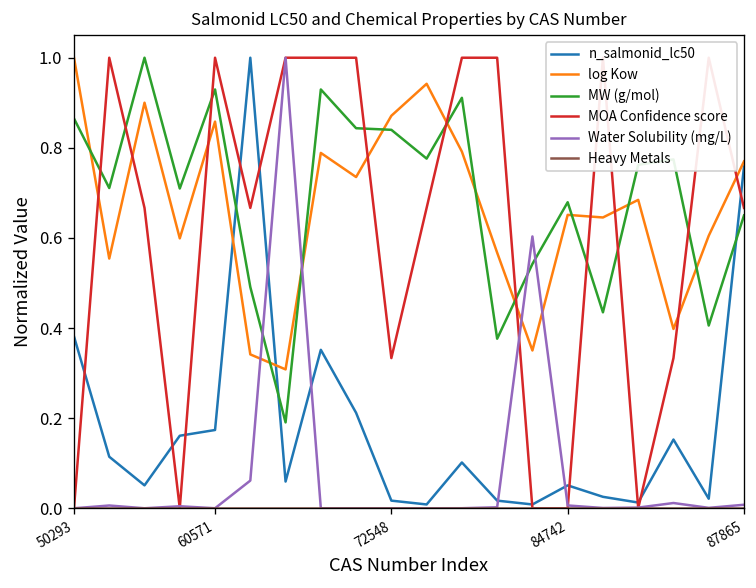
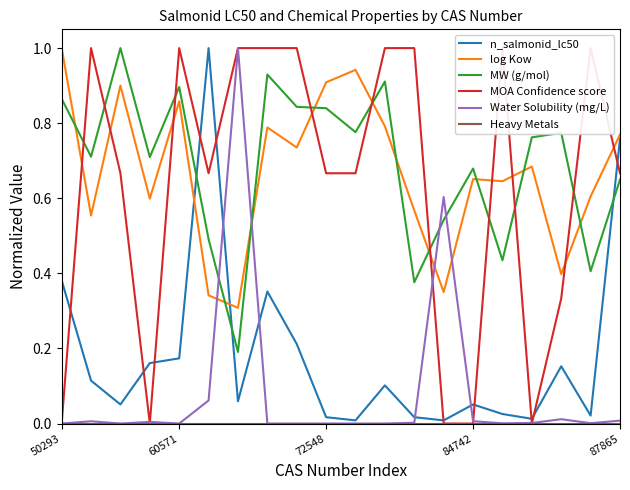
  {
    "n_salmonid_lc50": {
      "50293": 0.38,
      "60571": 0.17,
      "72548": 0.02,
      "84742": 0.05,
      "87865": 0.76
    },
    "log Kow": {
      "50293": 1.00,
      "60571": 0.86,
-     "72548": 0.87,
+     "72548": 0.91,
      "84742": 0.65,
      "87865": 0.77
    },
    "MW (g/mol)": {
      "50293": 0.87,
-     "60571": 0.93,
+     "60571": 0.90,
      "72548": 0.84,
      "84742": 0.68,
      "87865": 0.65
    },
    "MOA Confidence score": {
      "60571": 1.00,
-     "72548": 0.33,
+     "72548": 0.67,
      "87865": 0.67
    },
    "Water Solubility (mg/L)": {
      "87865": 0.01
    },
    "Heavy Metals": {
      "87865": 0.00
    }
  }
